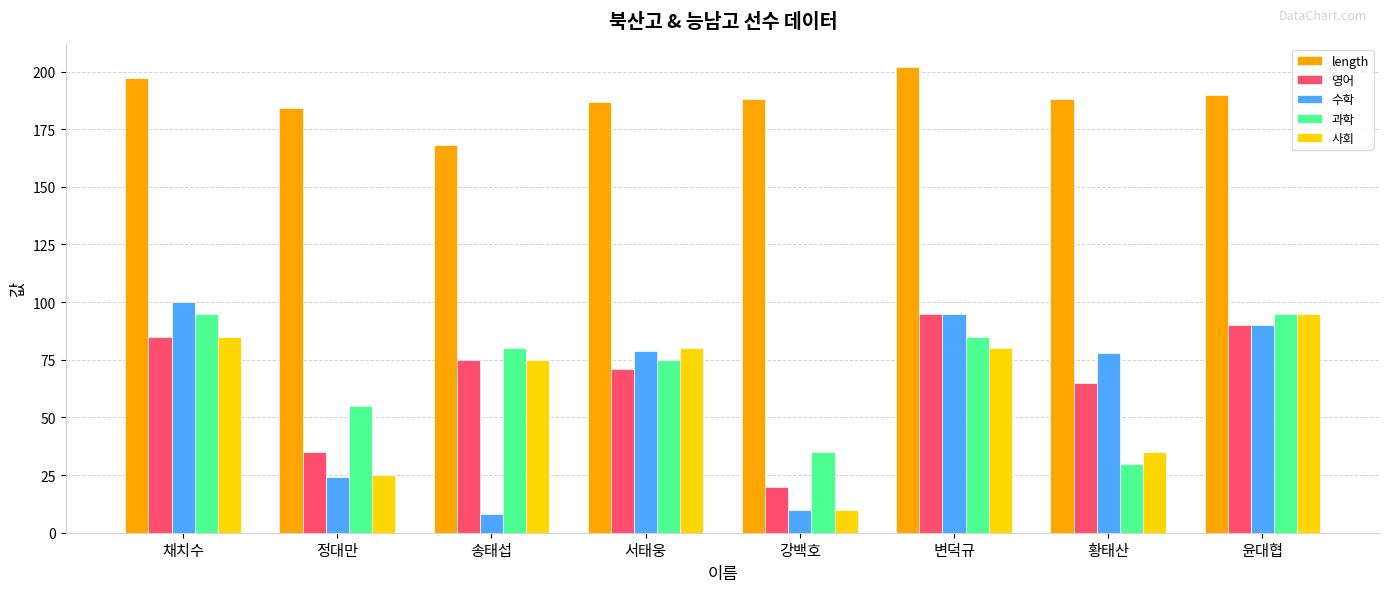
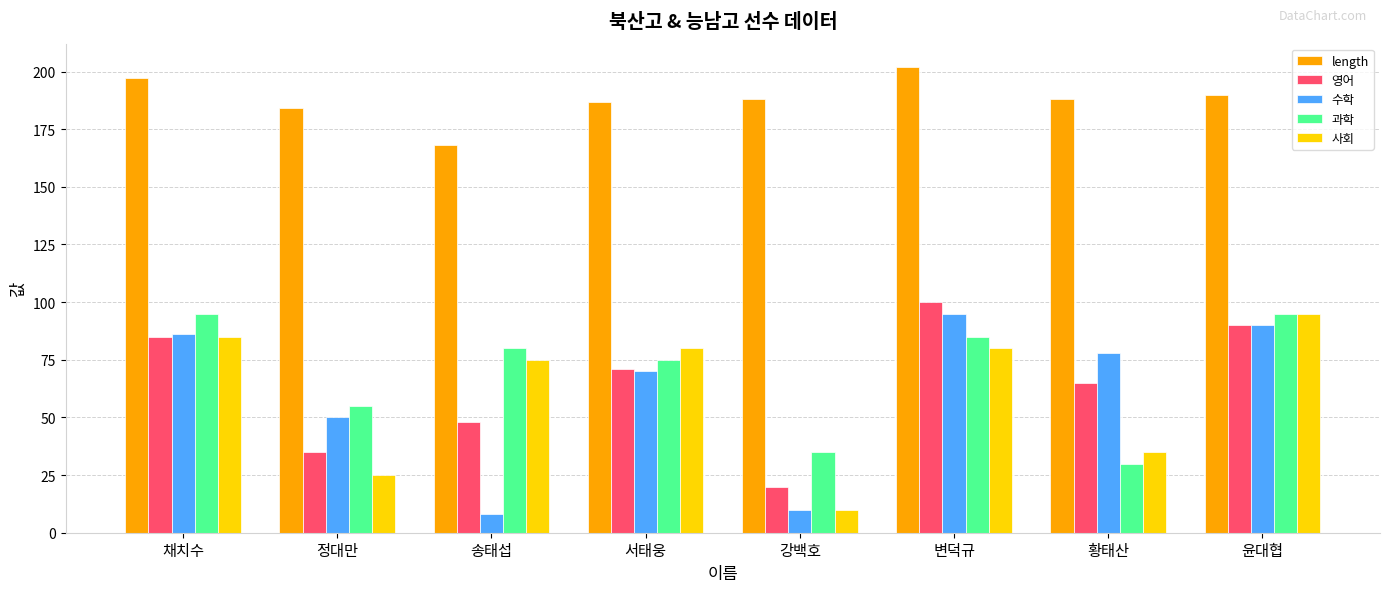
  {
    "영어": {
      "채치수": 85,
      "정대만": 35,
-     "송태섭": 75,
+     "송태섭": 48,
      "서태웅": 71,
      "강백호": 20,
-     "변덕규": 95,
+     "변덕규": 100,
      "황태산": 65,
      "윤대협": 90
    },
    "수학": {
-     "채치수": 100,
-     "정대만": 24,
+     "채치수": 86,
+     "정대만": 50,
      "송태섭": 8,
-     "서태웅": 79,
+     "서태웅": 70,
      "강백호": 10,
      "변덕규": 95,
      "황태산": 78,
      "윤대협": 90
    },
    "과학": {
      "채치수": 95,
      "정대만": 55,
      "송태섭": 80,
      "서태웅": 75,
      "강백호": 35,
      "변덕규": 85,
      "황태산": 30,
      "윤대협": 95
    }
  }
